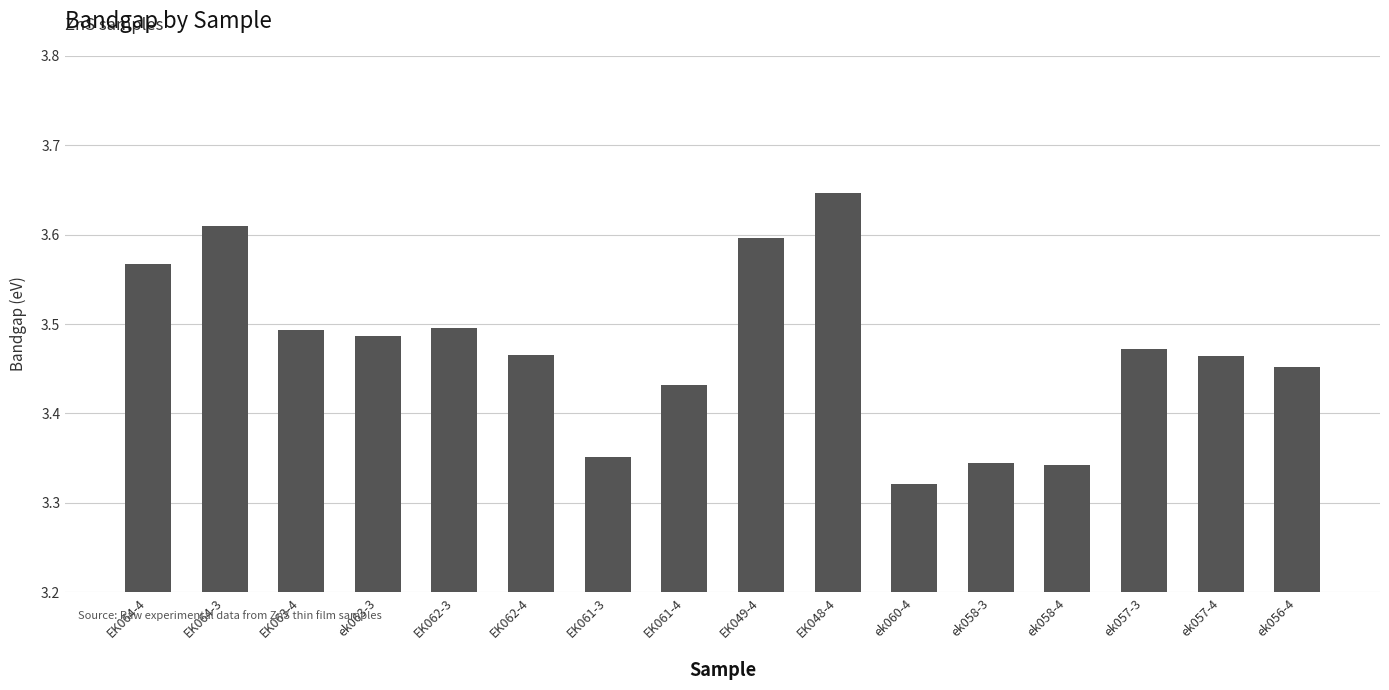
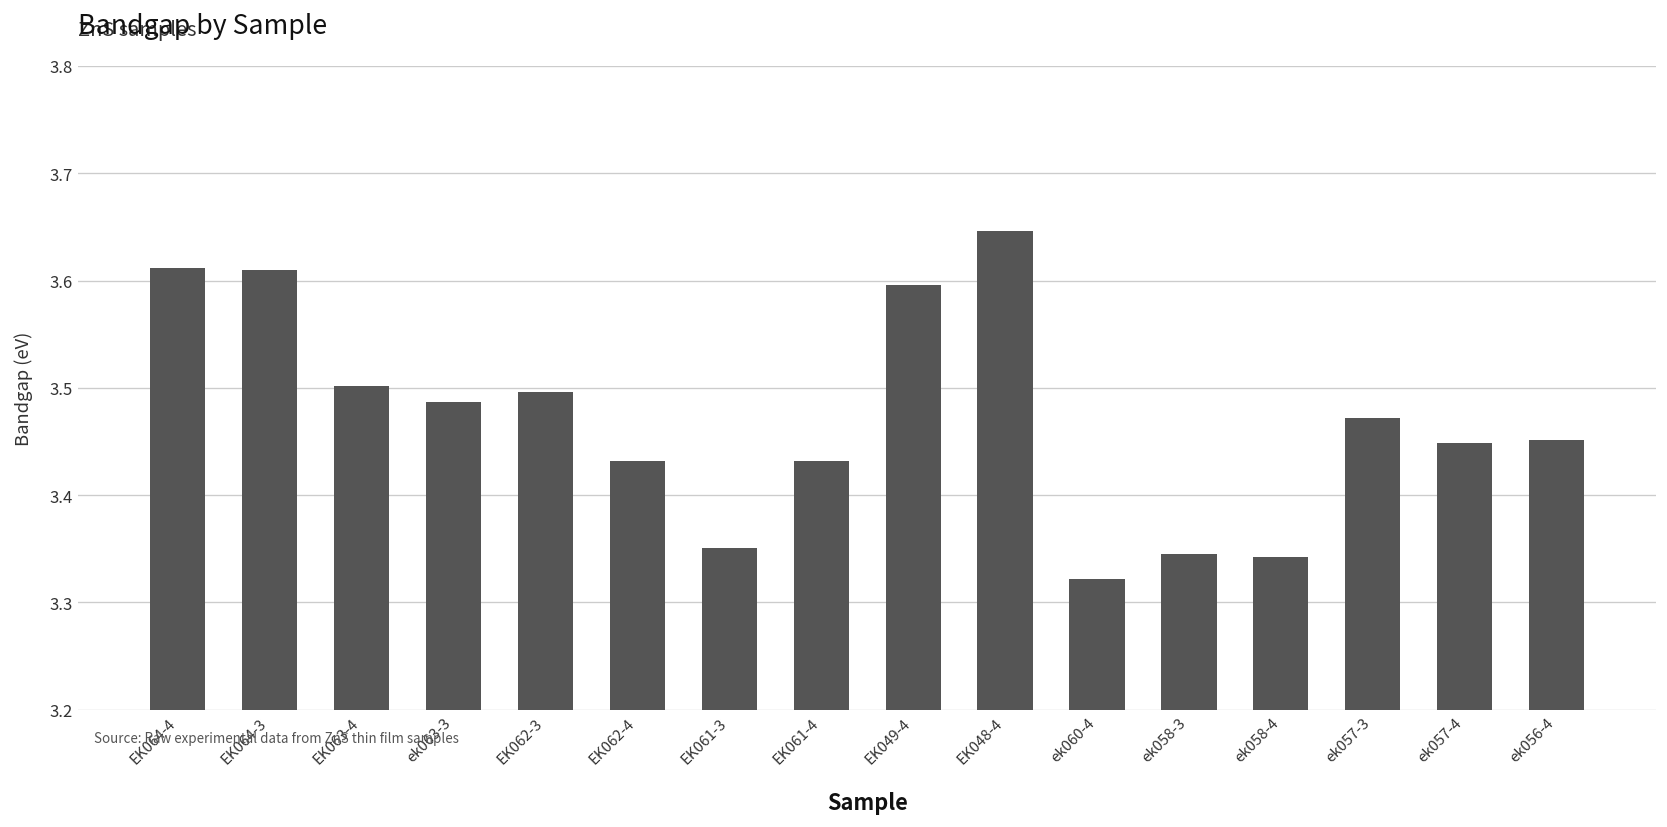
  {
-   "EK064-4": 3.57,
+   "EK064-4": 3.61,
    "EK064-3": 3.61,
-   "EK063-4": 3.49,
+   "EK063-4": 3.50,
    "ek063-3": 3.49,
    "EK062-3": 3.50,
-   "EK062-4": 3.47,
+   "EK062-4": 3.43,
    "EK061-3": 3.35,
    "EK061-4": 3.43,
    "EK049-4": 3.60,
    "EK048-4": 3.65,
    "ek060-4": 3.32,
    "ek058-3": 3.35,
    "ek058-4": 3.34,
    "ek057-3": 3.47,
-   "ek057-4": 3.46,
+   "ek057-4": 3.45,
    "ek056-4": 3.45
  }
